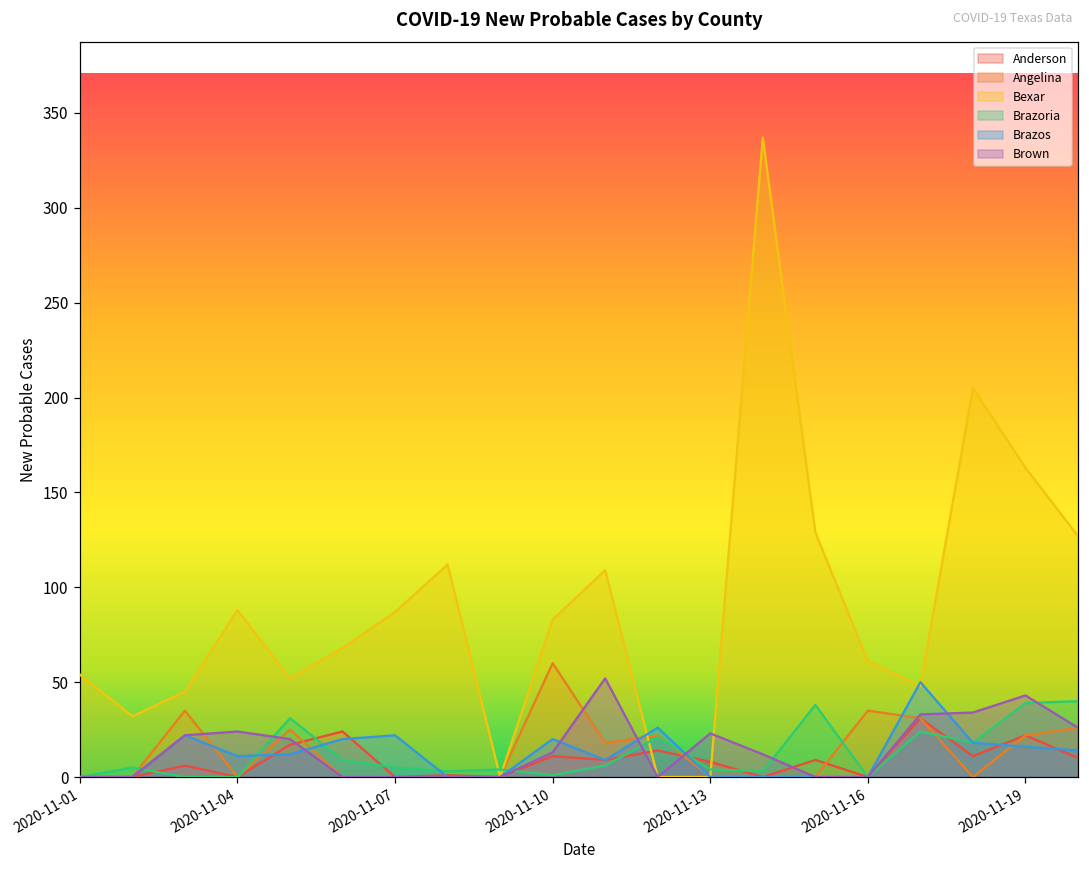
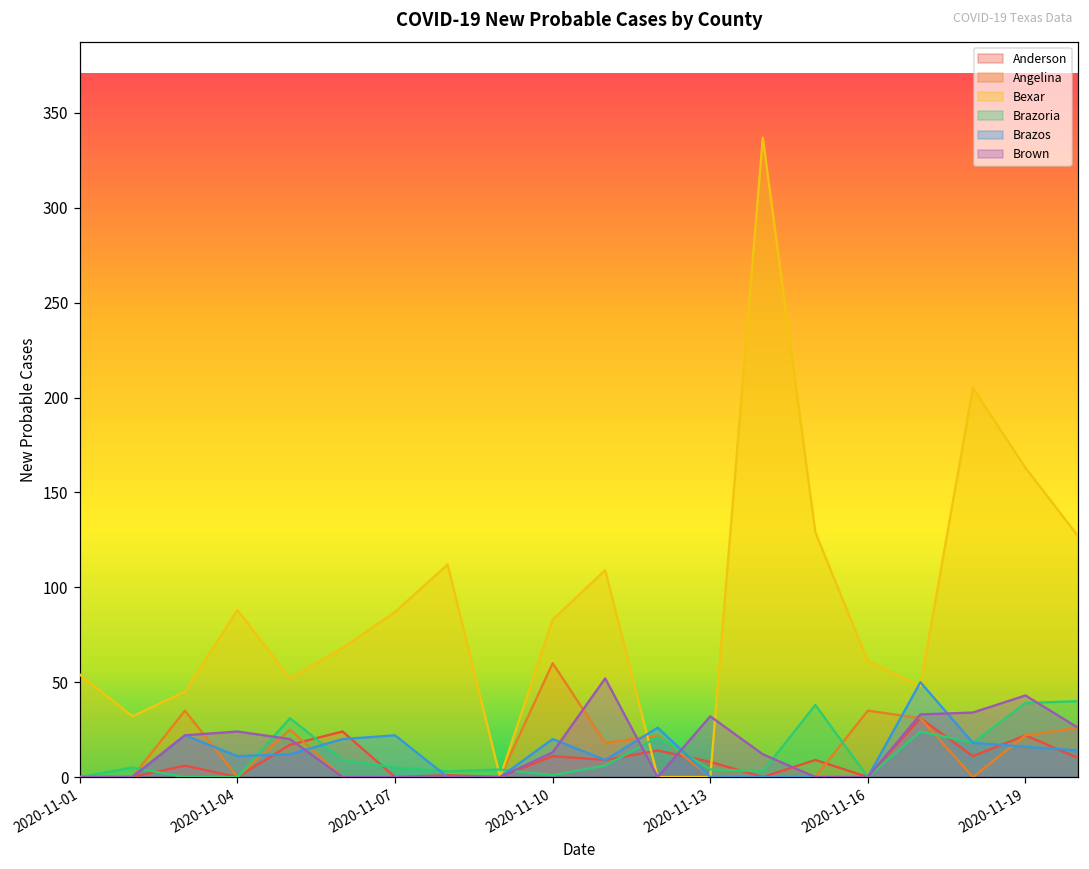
  {
    "Brazoria": {
      "2020-11-07": 5,
      "2020-11-10": 1,
      "2020-11-13": 4,
      "2020-11-19": 39
    },
    "Brazos": {
      "2020-11-04": 11,
      "2020-11-07": 22,
      "2020-11-10": 20,
      "2020-11-19": 16
    },
    "Brown": {
      "2020-11-04": 24,
      "2020-11-10": 13,
-     "2020-11-13": 23,
+     "2020-11-13": 32,
      "2020-11-19": 43
    }
  }
